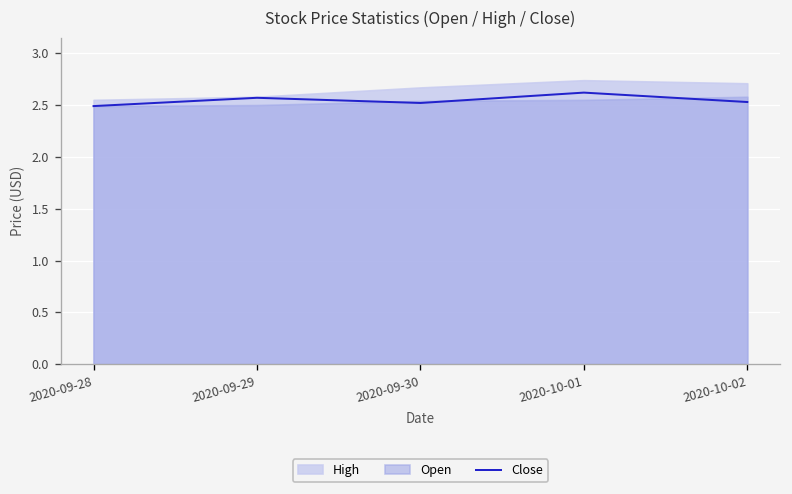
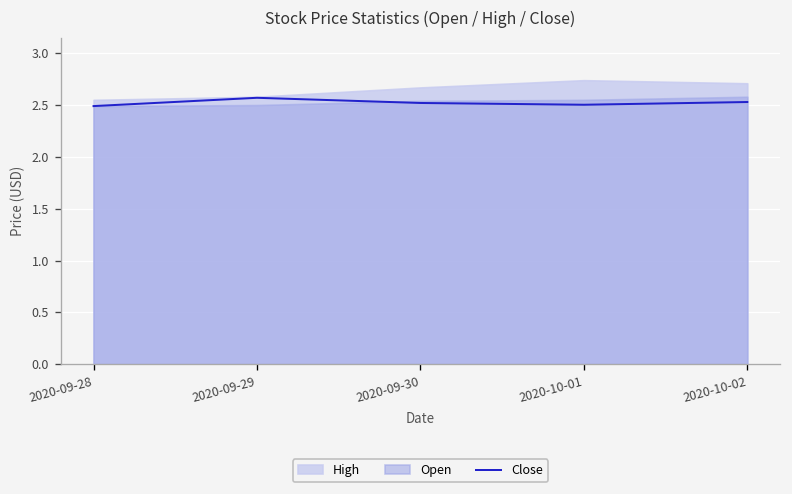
  {
    "Close": {
-     "2020-10-01": 2.6,
+     "2020-10-01": 2.5,
      "2020-10-02": 2.5
    }
  }
